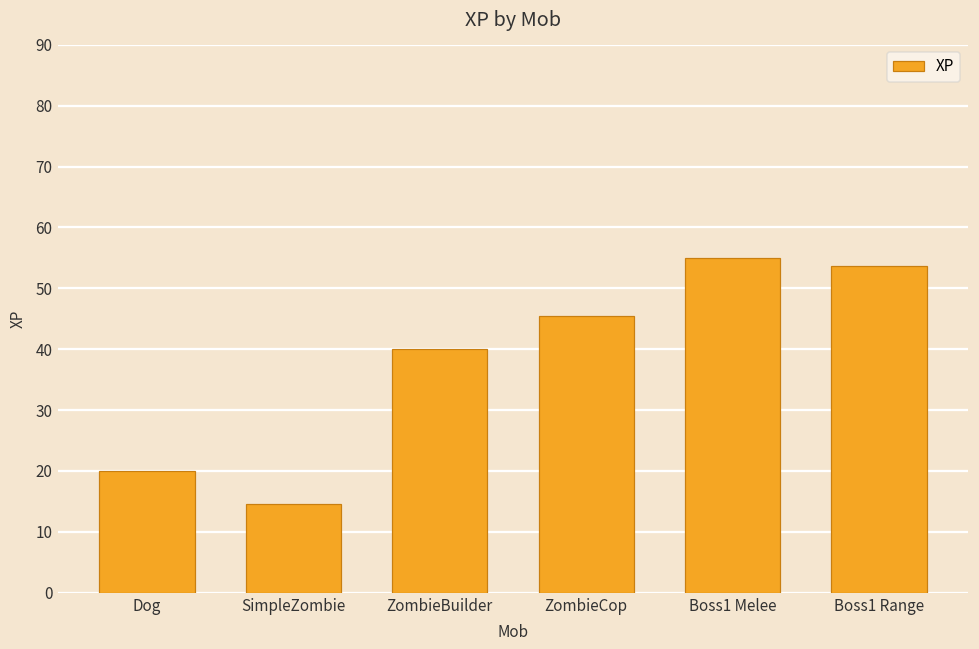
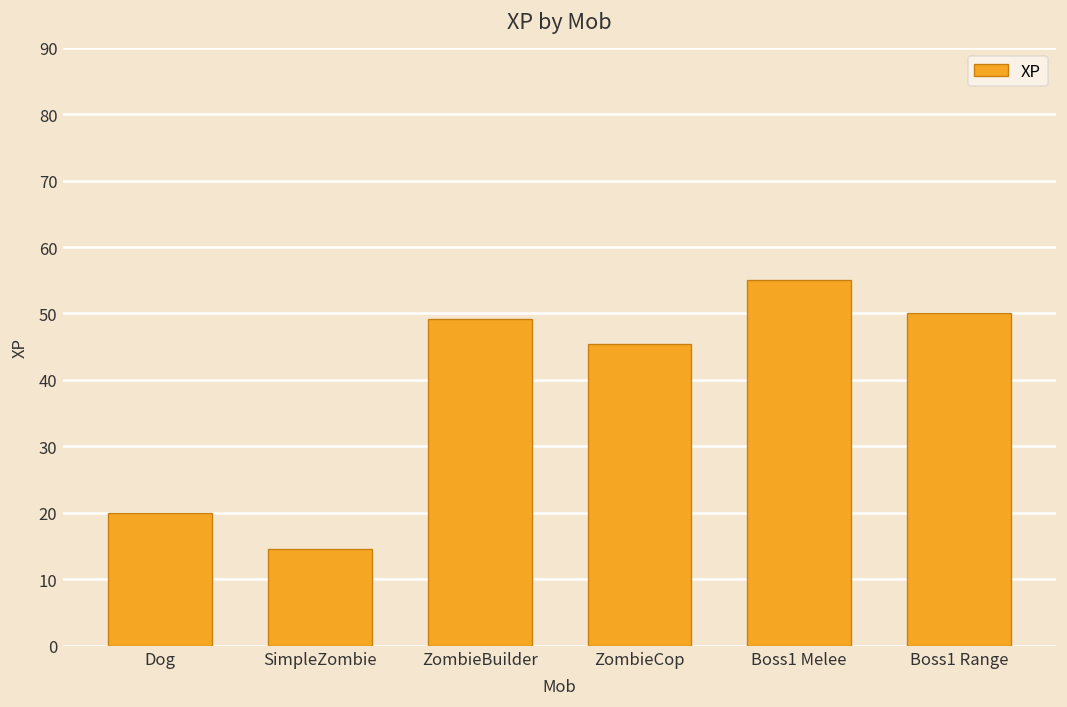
  {
    "Dog": 20,
    "SimpleZombie": 15,
-   "ZombieBuilder": 40,
+   "ZombieBuilder": 49,
    "ZombieCop": 45,
    "Boss1 Melee": 55,
-   "Boss1 Range": 54
+   "Boss1 Range": 50
  }
